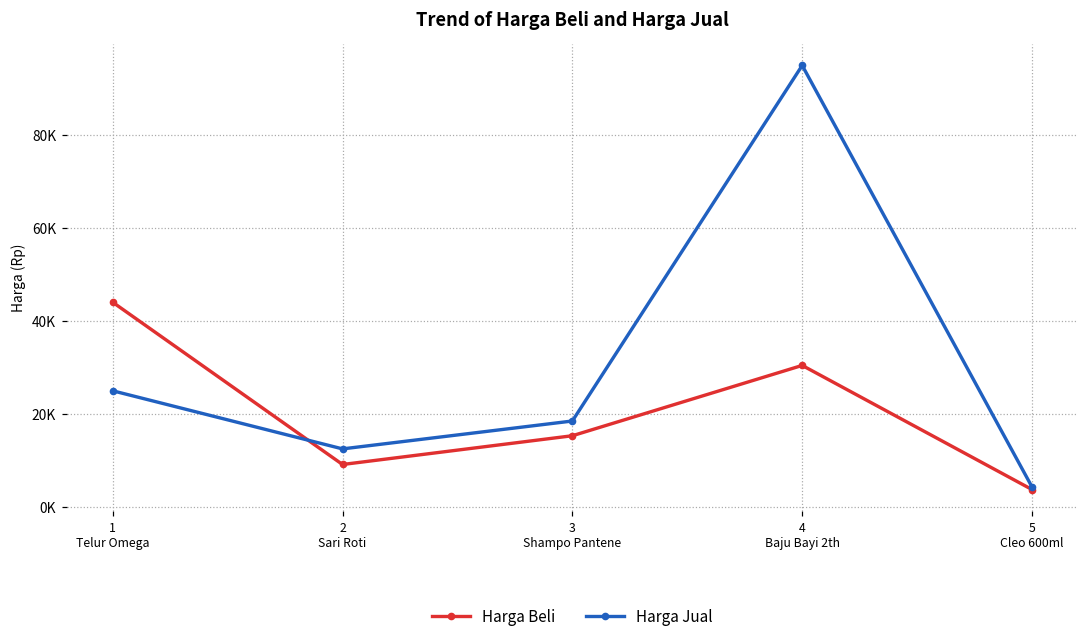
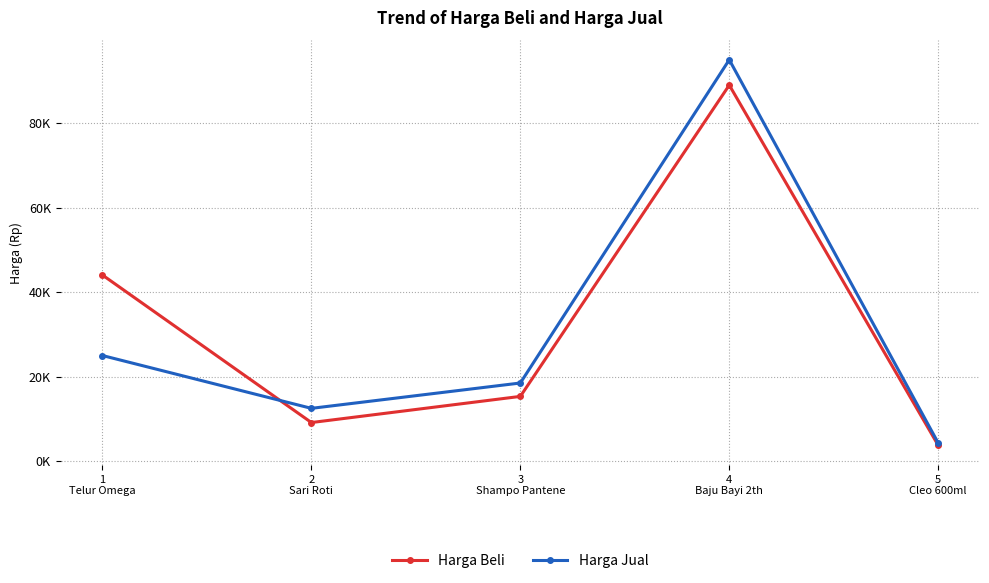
  {
    "Harga Beli": {
      "1 Telur Omega": 44000,
      "2 Sari Roti": 9000,
      "3 Shampo Pantene": 15000,
-     "4 Baju Bayi 2th": 30000
+     "4 Baju Bayi 2th": 89000
    },
    "Harga Jual": {
      "1 Telur Omega": 25000,
      "2 Sari Roti": 13000,
      "3 Shampo Pantene": 19000,
      "4 Baju Bayi 2th": 95000
    }
  }
